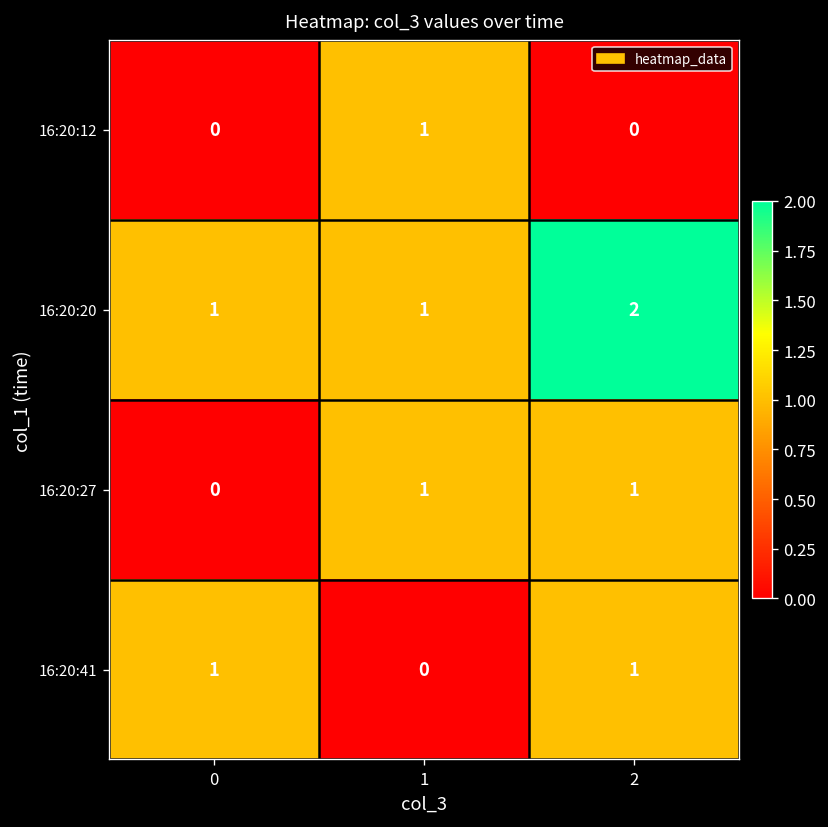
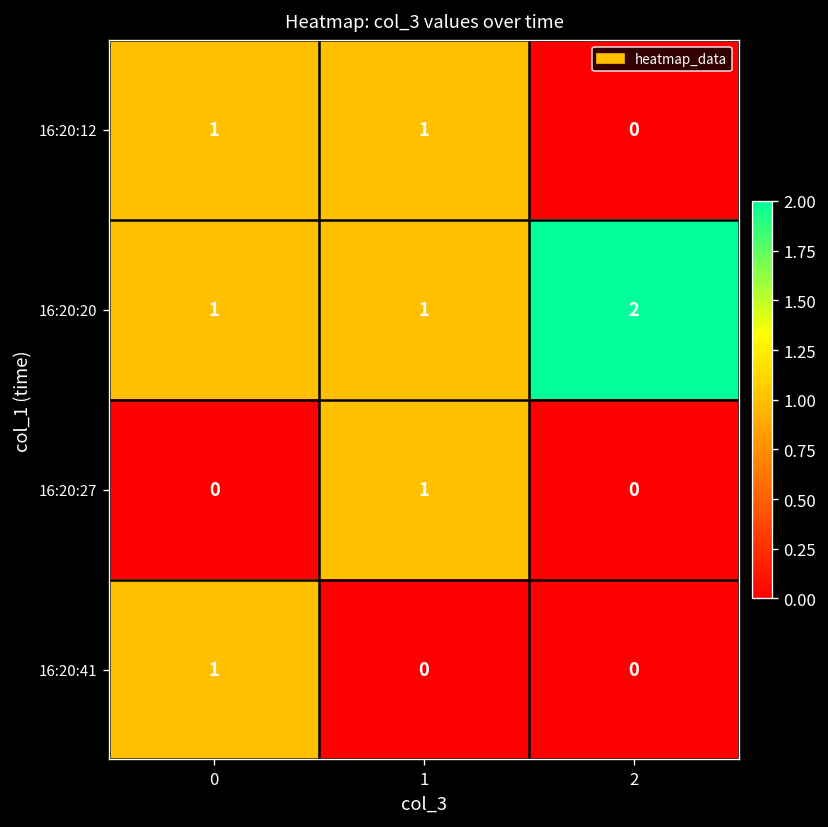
  {
    "16:20:12": {
-     "0": 0,
+     "0": 1,
      "1": 1,
      "2": 0
    },
    "16:20:20": {
      "0": 1,
      "1": 1,
      "2": 2
    },
    "16:20:27": {
      "0": 0,
      "1": 1,
-     "2": 1
+     "2": 0
    },
    "16:20:41": {
      "0": 1,
      "1": 0,
-     "2": 1
+     "2": 0
    }
  }
